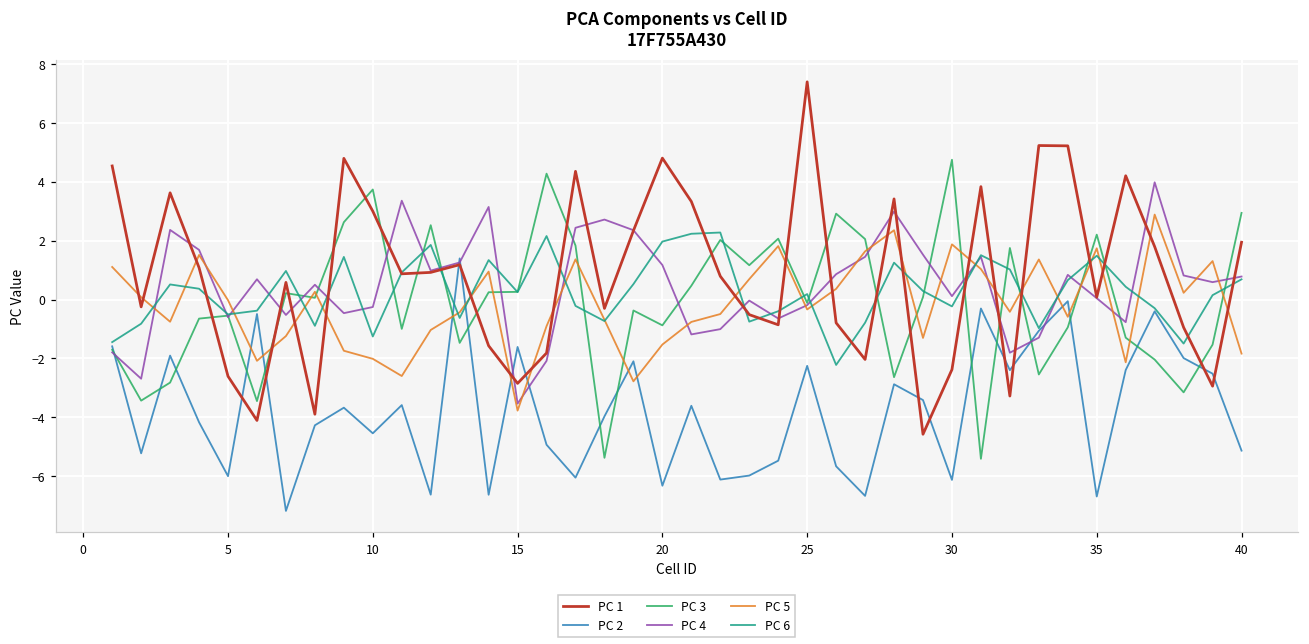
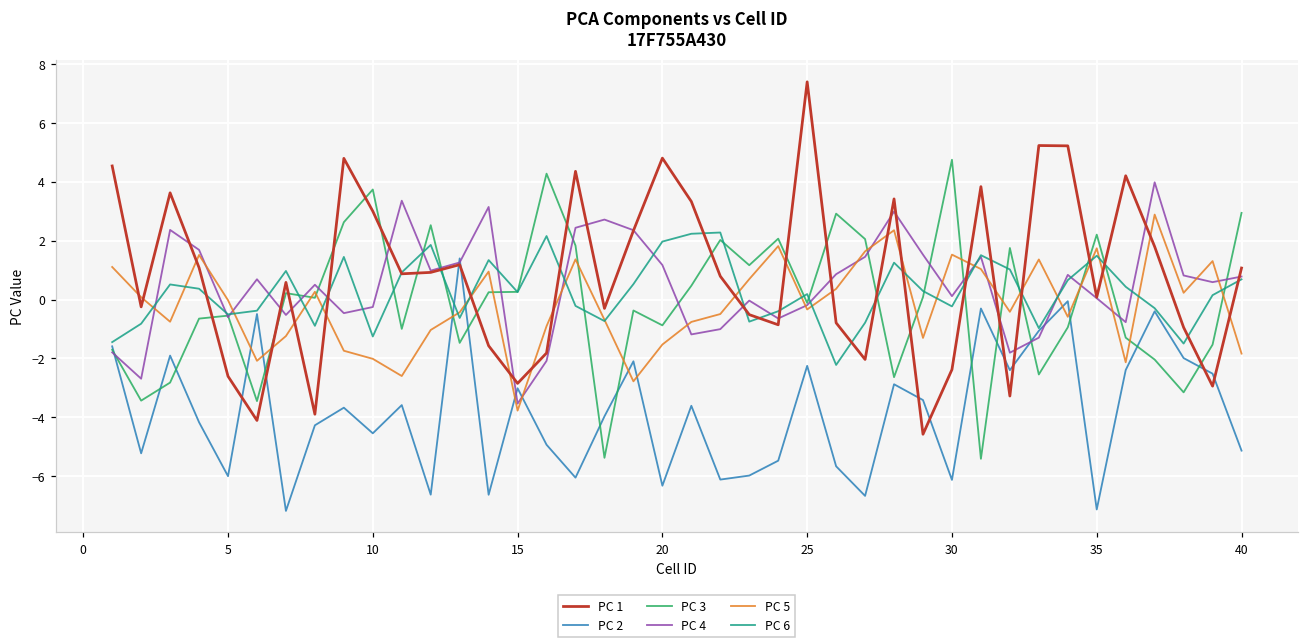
  {
    "PC 1": {
      "5": -2.6,
      "10": 3.0,
      "15": -2.8,
      "20": 4.8,
      "25": 7.4,
      "30": -2.4,
-     "40": 1.9
+     "40": 1.1
    },
    "PC 2": {
      "5": -6.0,
      "10": -4.5,
-     "15": -1.6,
+     "15": -3.0,
      "20": -6.3,
      "25": -2.3,
      "30": -6.1,
-     "35": -6.7,
+     "35": -7.1,
      "40": -5.1
    },
    "PC 4": {
      "10": -0.3,
      "15": -3.5,
      "20": 1.2,
      "30": 0.1
    },
    "PC 5": {
      "5": 0.0,
      "10": -2.0,
      "15": -3.8,
      "20": -1.5,
      "25": -0.3,
-     "30": 1.9,
+     "30": 1.5,
      "35": 1.7,
      "40": -1.8
    }
  }
